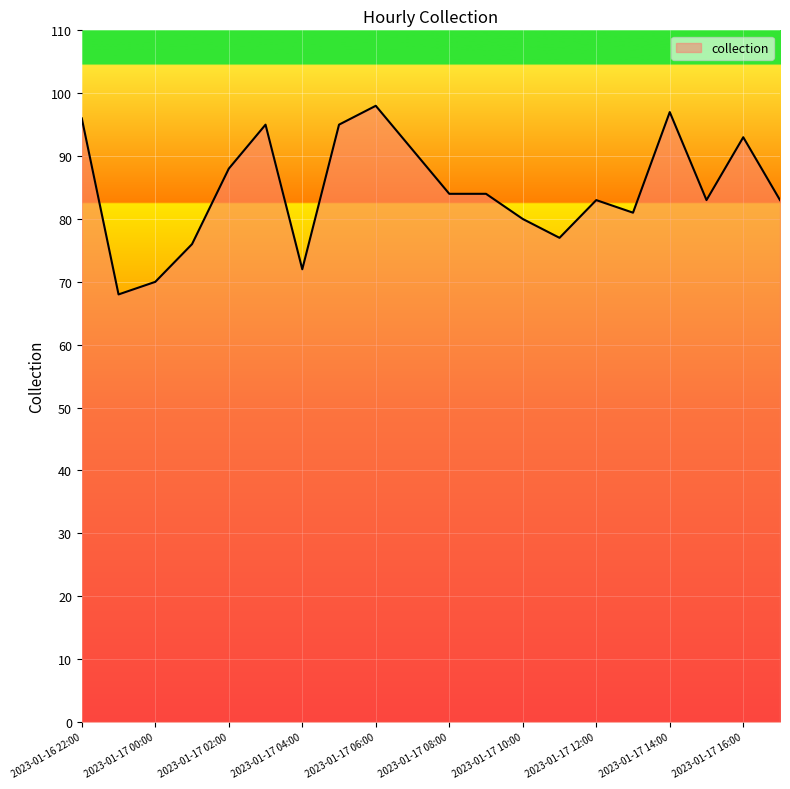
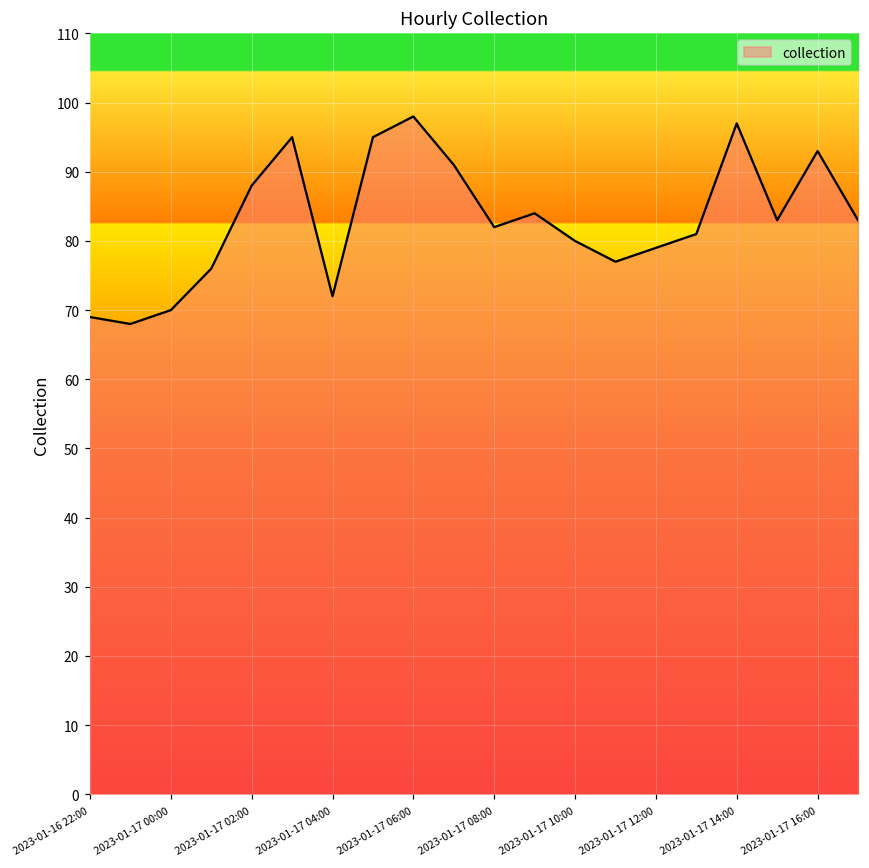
  {
-   "2023-01-16 22:00": 96,
+   "2023-01-16 22:00": 69,
    "2023-01-17 00:00": 70,
    "2023-01-17 02:00": 88,
    "2023-01-17 04:00": 72,
    "2023-01-17 06:00": 98,
-   "2023-01-17 08:00": 84,
+   "2023-01-17 08:00": 82,
    "2023-01-17 10:00": 80,
-   "2023-01-17 12:00": 83,
+   "2023-01-17 12:00": 79,
    "2023-01-17 14:00": 97,
    "2023-01-17 16:00": 93
  }
